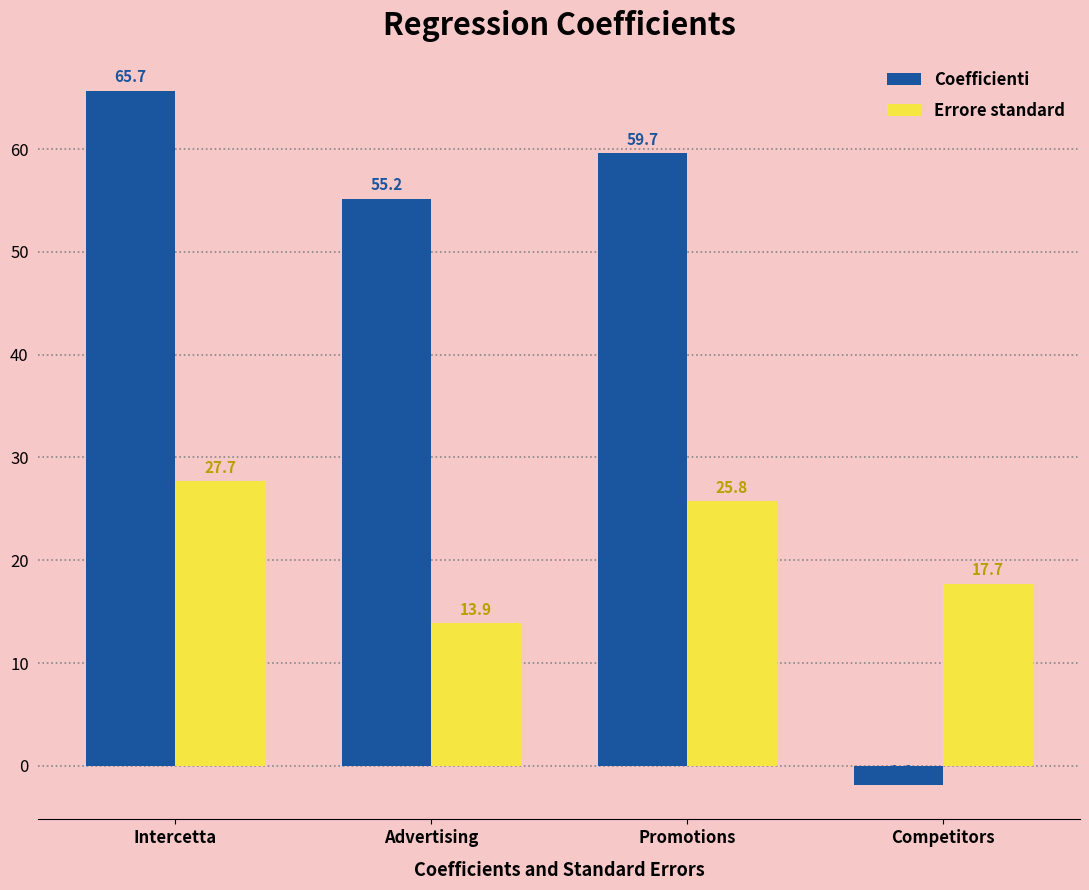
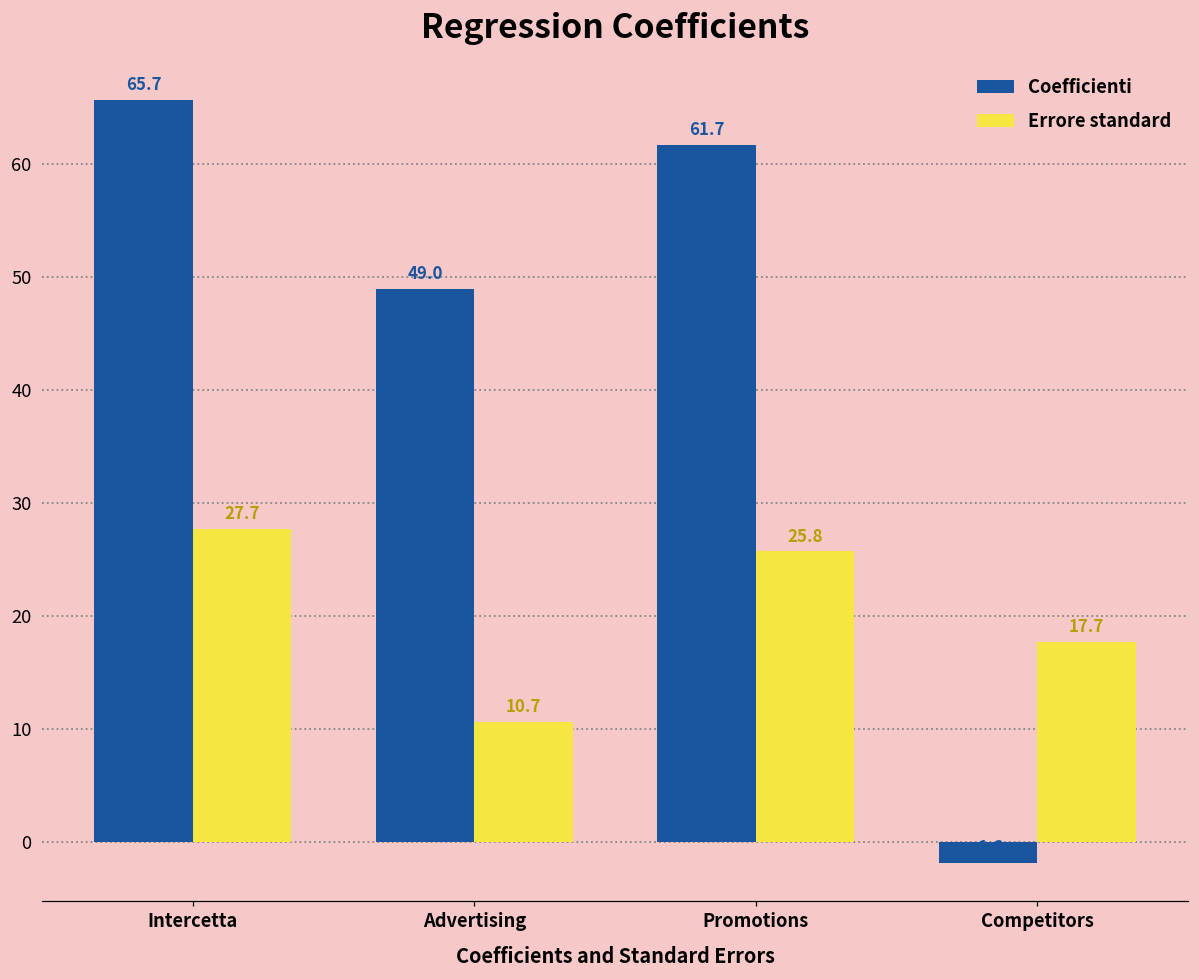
  {
    "Coefficienti": {
      "Intercetta": 65.7,
-     "Advertising": 55.2,
-     "Promotions": 59.7
+     "Advertising": 49.0,
+     "Promotions": 61.7
    },
    "Errore standard": {
      "Intercetta": 27.7,
-     "Advertising": 13.9,
+     "Advertising": 10.7,
      "Promotions": 25.8,
      "Competitors": 17.7
    }
  }
